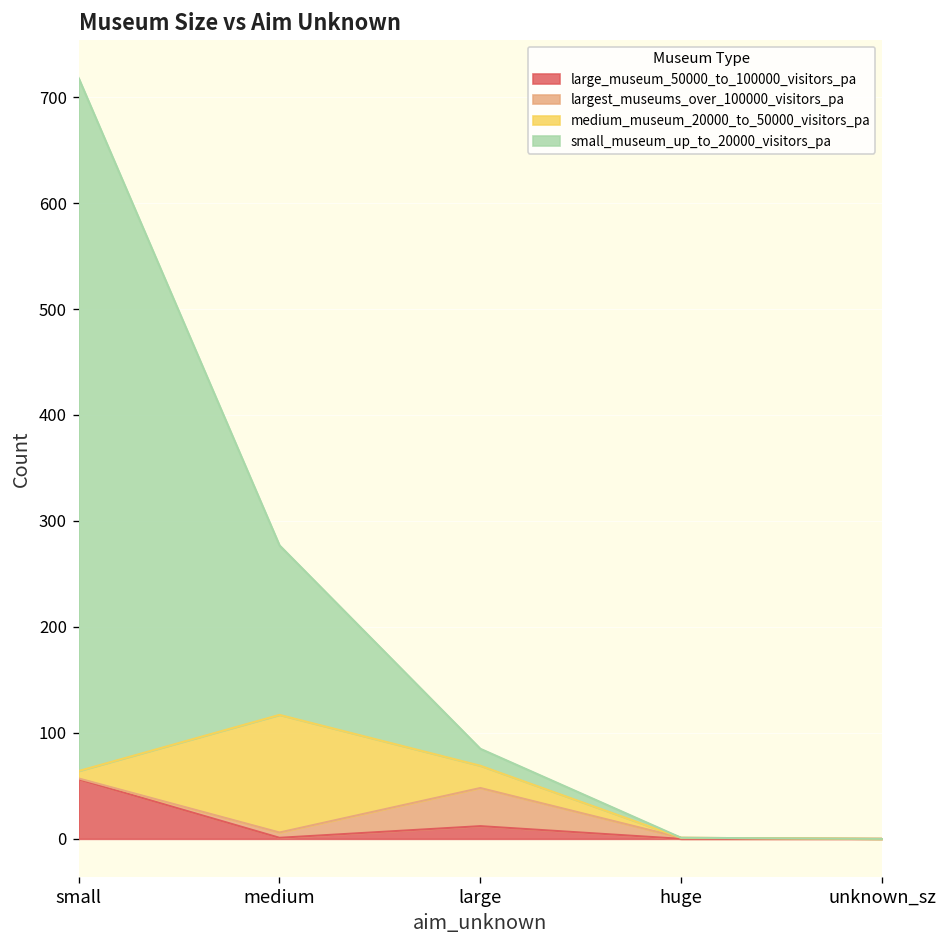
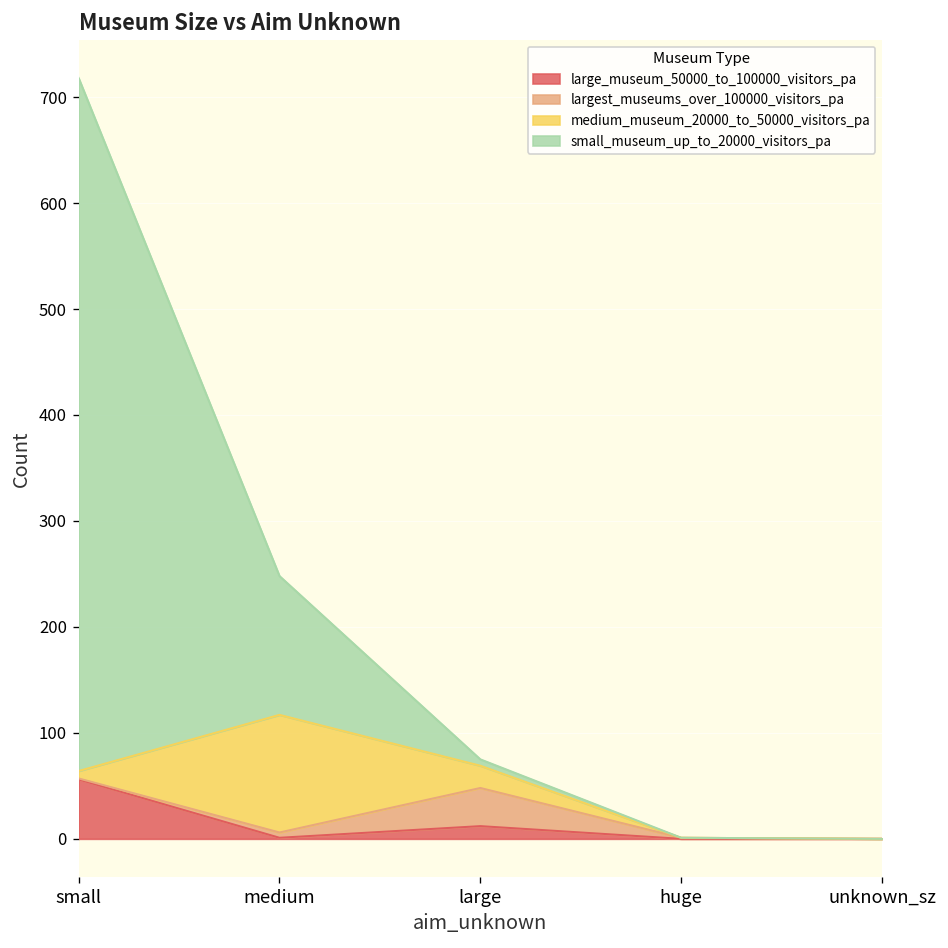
  {
    "large_museum_50000_to_100000_visitors_pa": {
      "medium": 0,
      "large": 10
    },
    "small_museum_up_to_20000_visitors_pa": {
      "small": 650,
-     "medium": 160,
-     "large": 20
+     "medium": 130,
+     "large": 10
    }
  }
